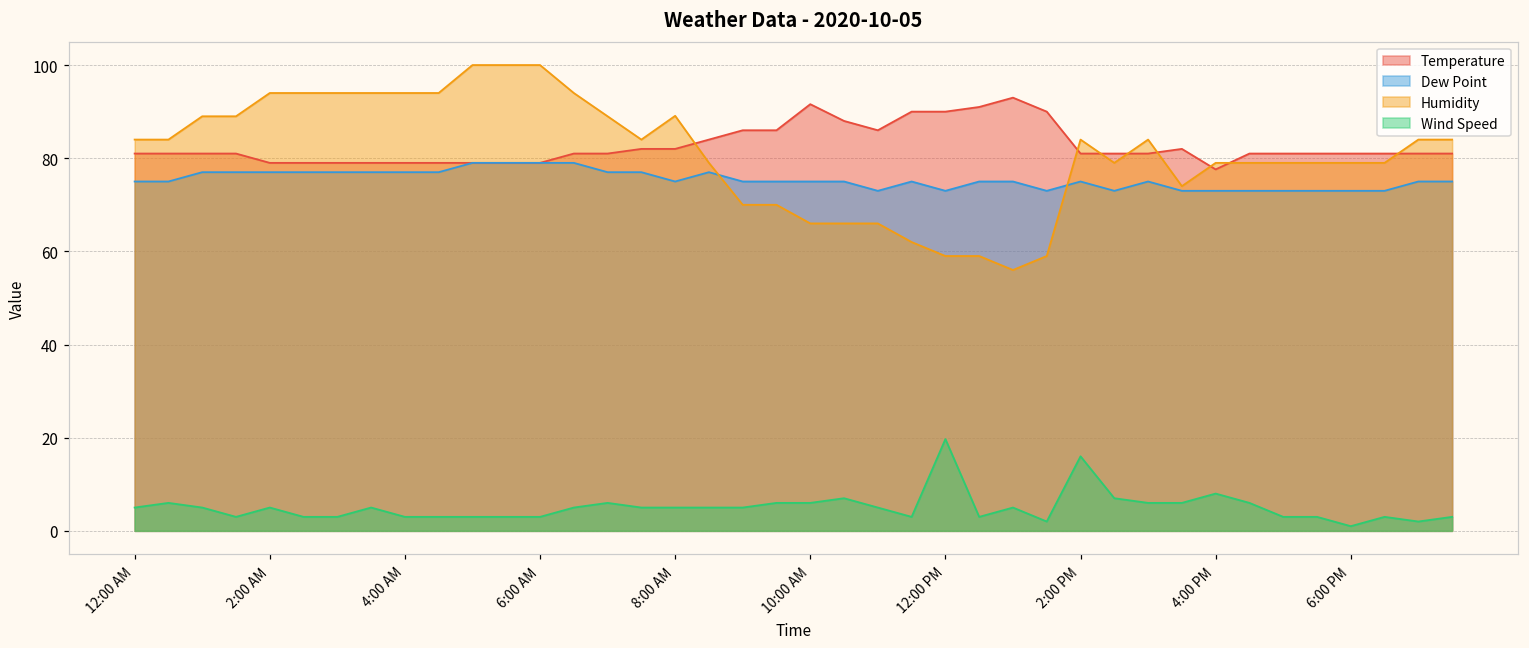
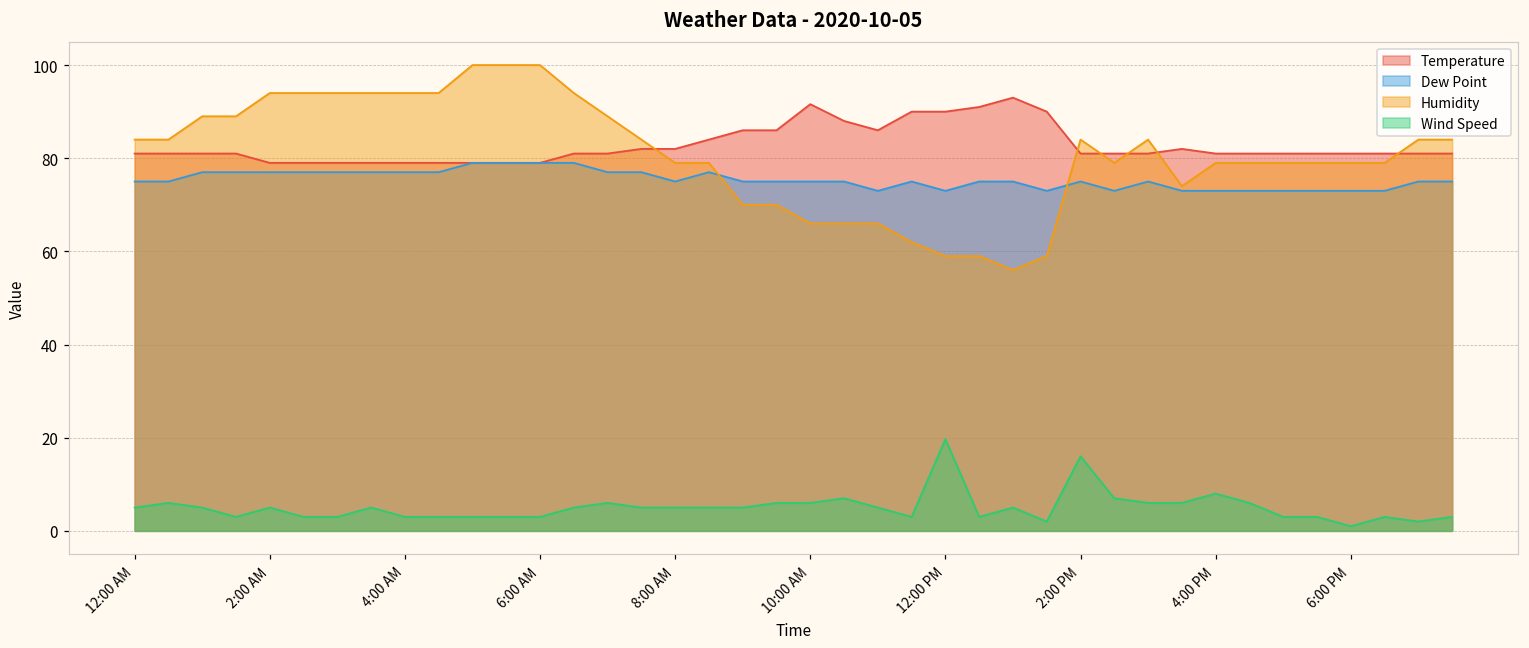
  {
    "Temperature": {
      "12:00 AM": 81,
      "2:00 AM": 79,
      "4:00 AM": 79,
      "8:00 AM": 82,
      "10:00 AM": 92,
      "12:00 PM": 90,
      "2:00 PM": 81,
-     "4:00 PM": 78,
+     "4:00 PM": 81,
      "6:00 PM": 81
    },
    "Dew Point": {
      "12:00 AM": 75,
      "2:00 AM": 77,
      "4:00 AM": 77,
      "8:00 AM": 75,
      "10:00 AM": 75,
      "12:00 PM": 73,
      "2:00 PM": 75,
      "4:00 PM": 73,
      "6:00 PM": 73
    },
    "Humidity": {
      "12:00 AM": 84,
      "2:00 AM": 94,
      "4:00 AM": 94,
      "6:00 AM": 100,
-     "8:00 AM": 89,
+     "8:00 AM": 79,
      "10:00 AM": 66,
      "12:00 PM": 59,
      "2:00 PM": 84,
      "4:00 PM": 79,
      "6:00 PM": 79
    },
    "Wind Speed": {
      "12:00 AM": 5,
      "2:00 AM": 5,
      "4:00 AM": 3,
      "6:00 AM": 3,
      "8:00 AM": 5,
      "10:00 AM": 6,
      "12:00 PM": 20,
      "2:00 PM": 16,
      "4:00 PM": 8,
      "6:00 PM": 1
    }
  }
